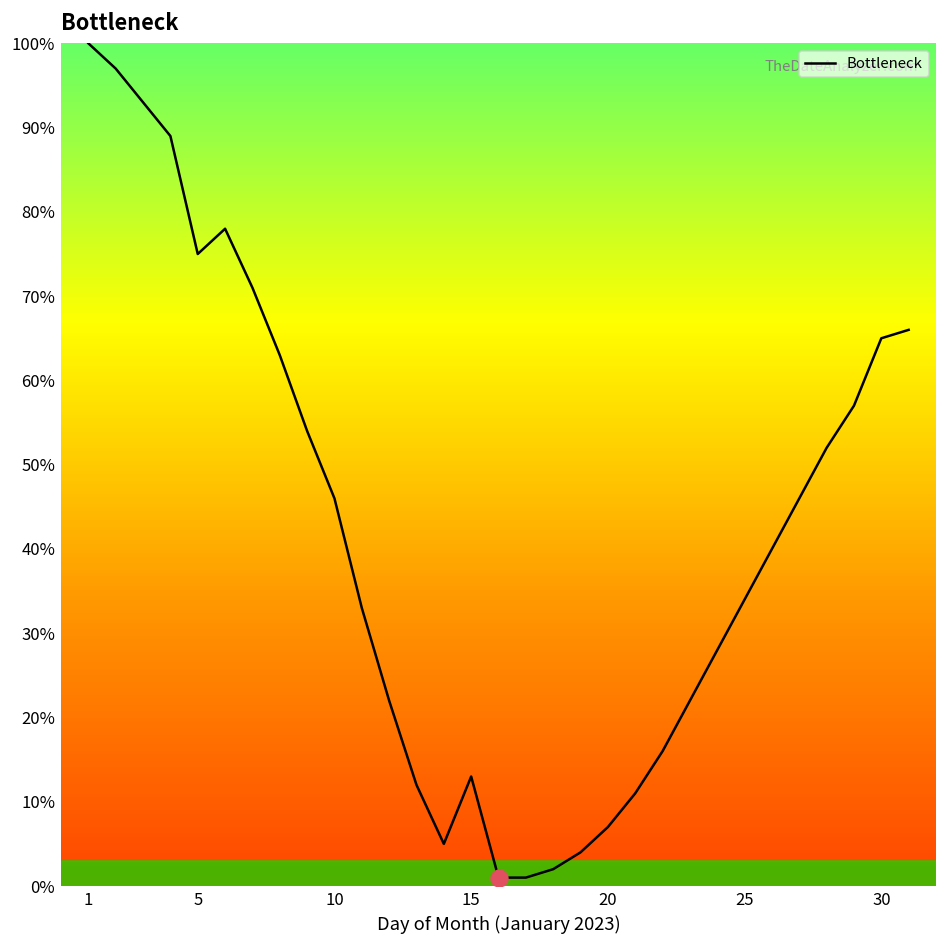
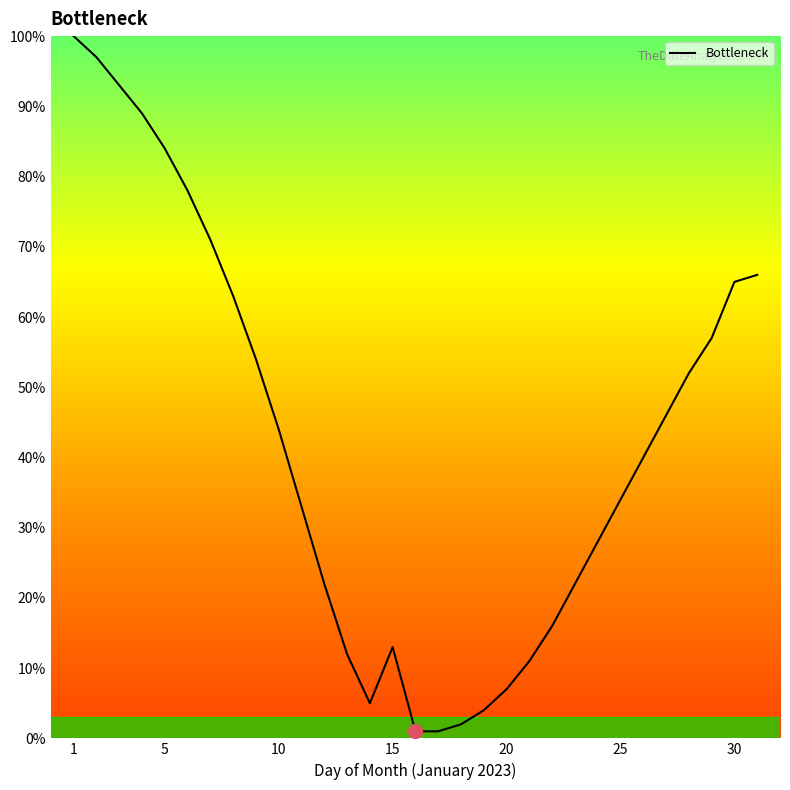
  {
    "Bottleneck": {
      "1": "100%",
-     "5": "75%",
-     "10": "46%",
+     "5": "84%",
+     "10": "44%",
      "15": "13%",
      "20": "7%",
      "25": "34%",
      "30": "65%"
    }
  }
